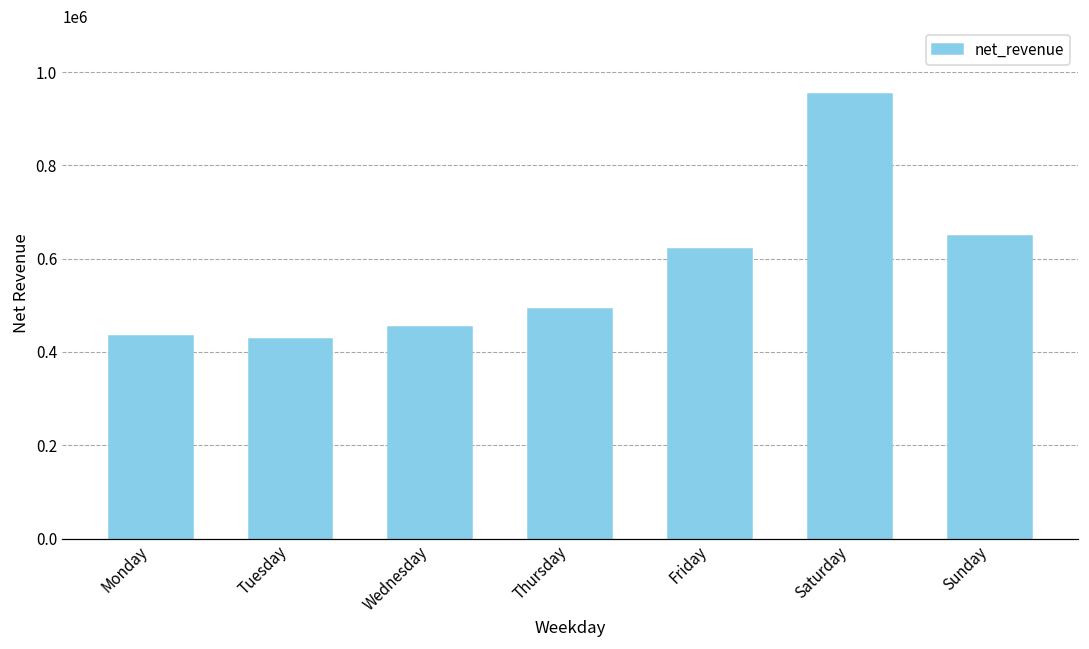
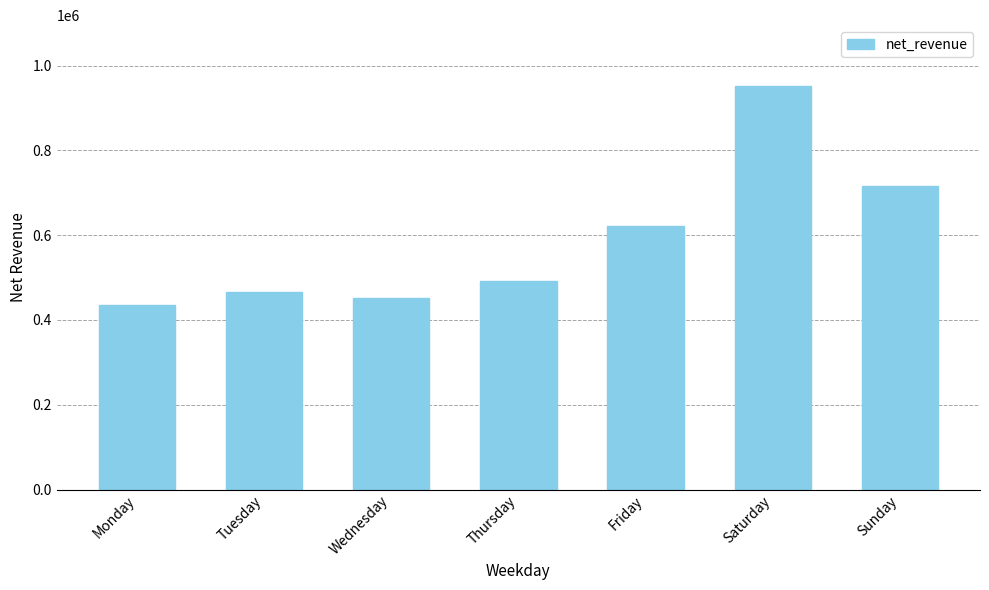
  {
    "Monday": 430000,
-   "Tuesday": 430000,
+   "Tuesday": 460000,
    "Wednesday": 450000,
    "Thursday": 490000,
    "Friday": 620000,
    "Saturday": 950000,
-   "Sunday": 650000
+   "Sunday": 720000
  }
